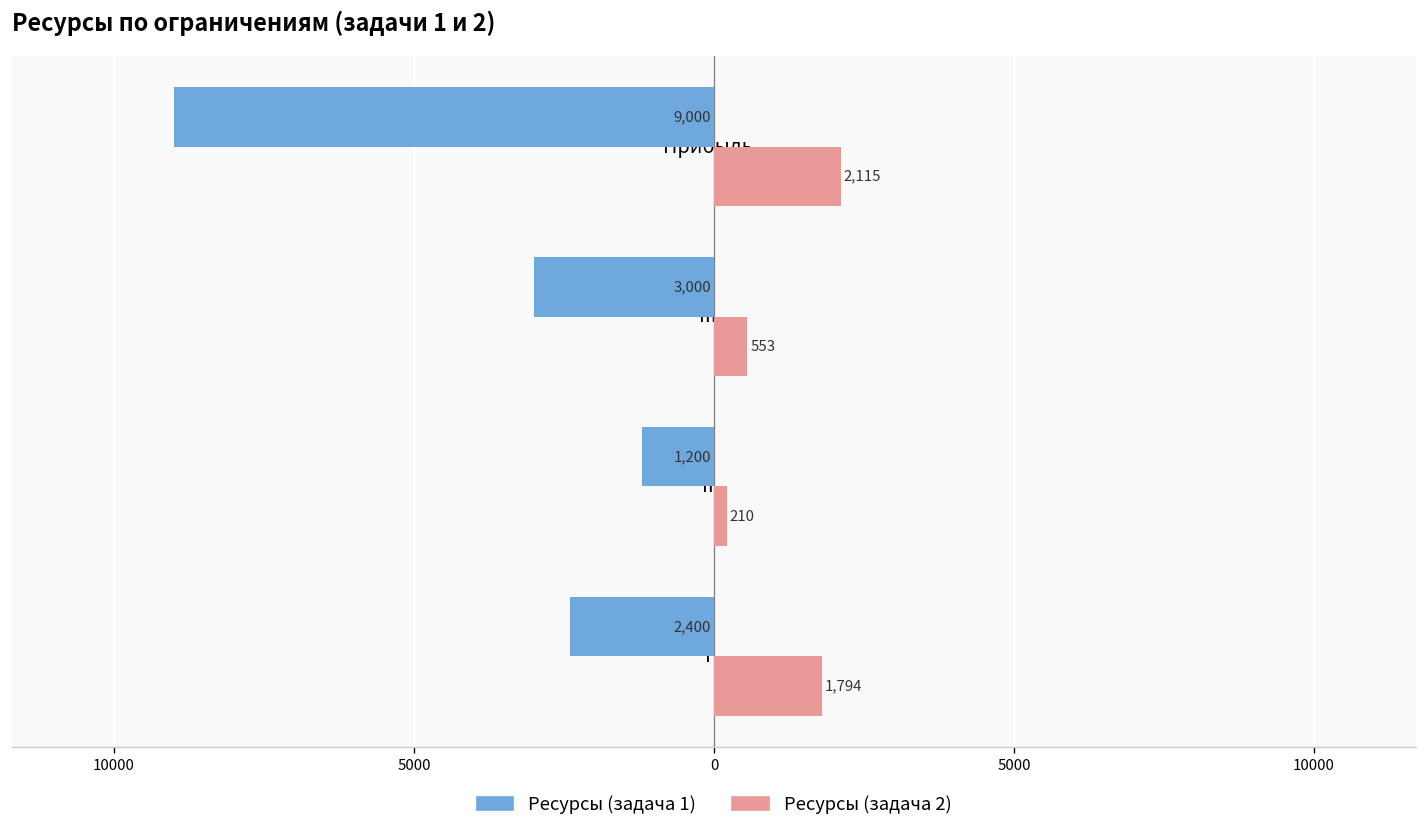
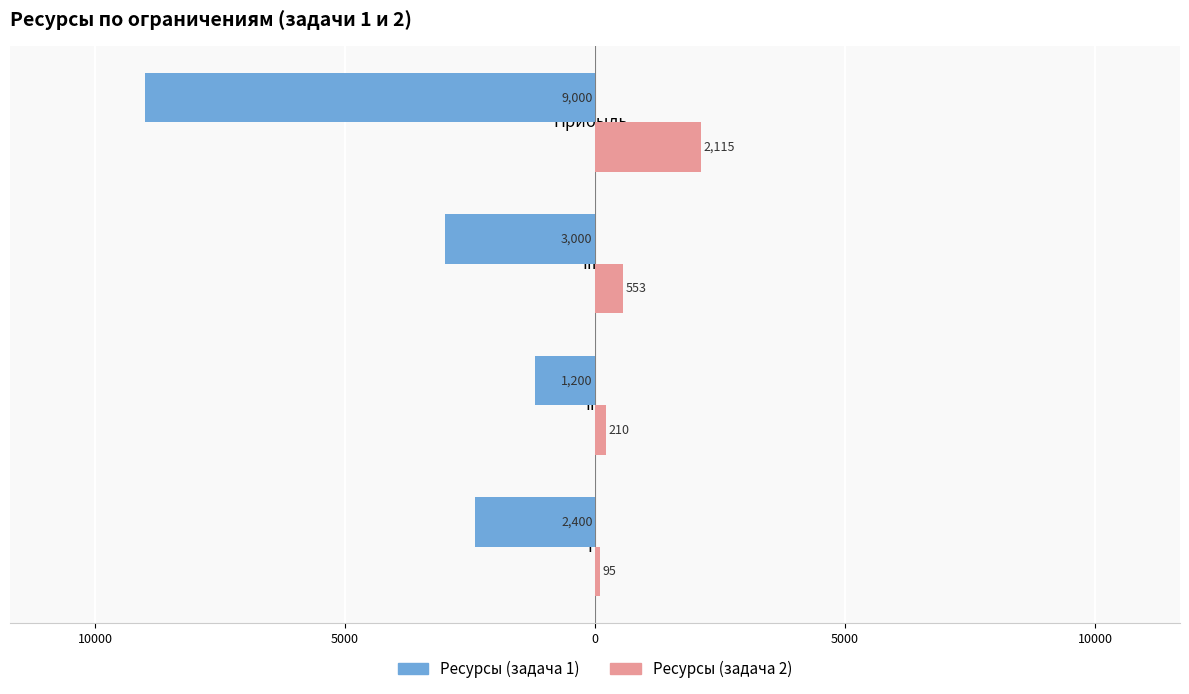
  {
    "Ресурсы (задача 2)": {
      "Прибыль": "2,115",
      "III": "553",
      "II": "210",
-     "I": "1,794"
+     "I": "95"
    }
  }
